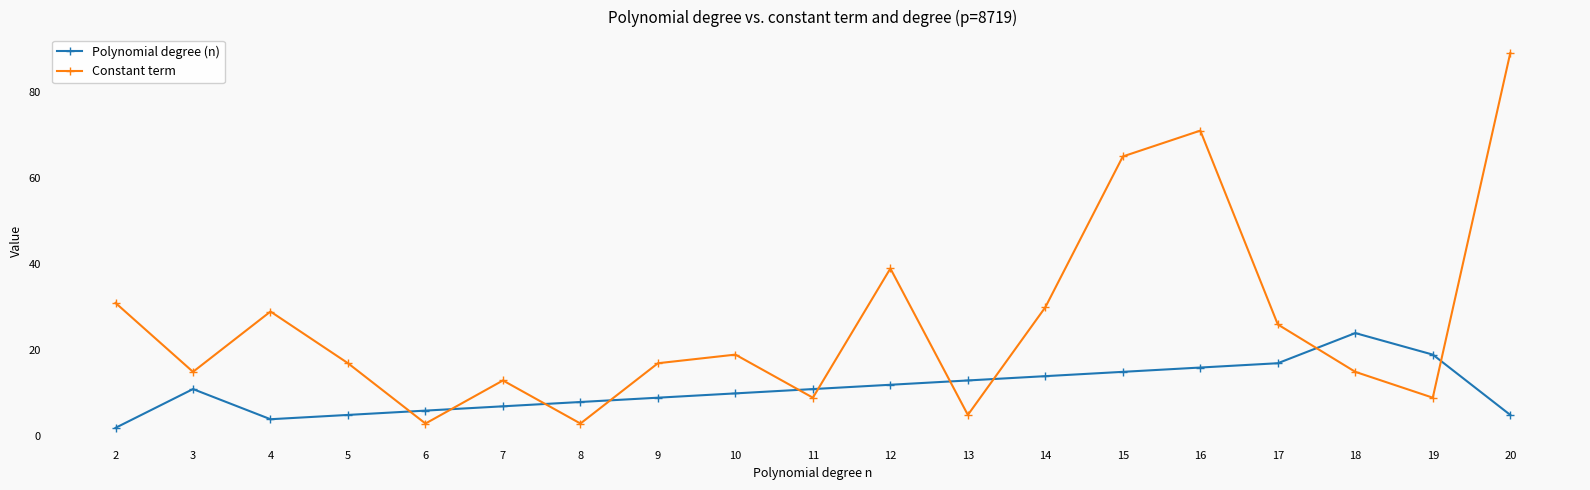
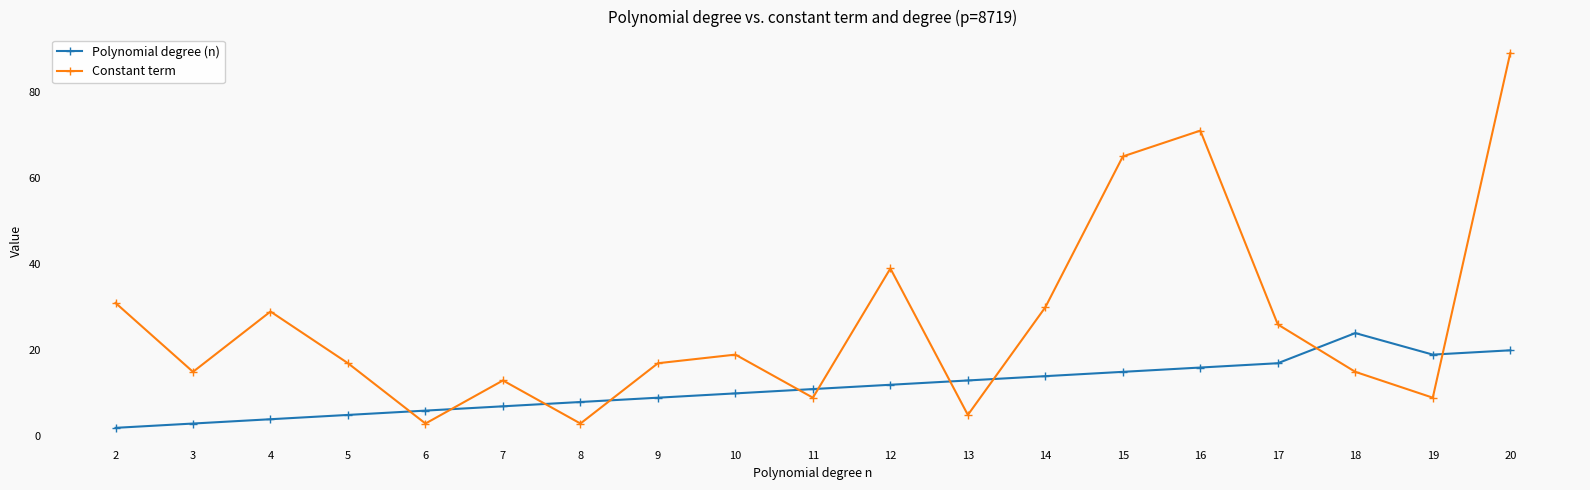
  {
    "Polynomial degree (n)": {
      "2": 2,
-     "3": 11,
+     "3": 3,
      "4": 4,
      "5": 5,
      "6": 6,
      "7": 7,
      "8": 8,
      "9": 9,
      "10": 10,
      "11": 11,
      "12": 12,
      "13": 13,
      "14": 14,
      "15": 15,
      "16": 16,
      "17": 17,
      "18": 24,
      "19": 19,
-     "20": 5
+     "20": 20
    },
    "Constant term": {
      "2": 31,
      "3": 15,
      "4": 29,
      "5": 17,
      "6": 3,
      "7": 13,
      "8": 3,
      "9": 17,
      "10": 19,
      "11": 9,
      "12": 39,
      "13": 5,
      "14": 30,
      "15": 65,
      "16": 71,
      "17": 26,
      "18": 15,
      "19": 9,
      "20": 89
    }
  }
